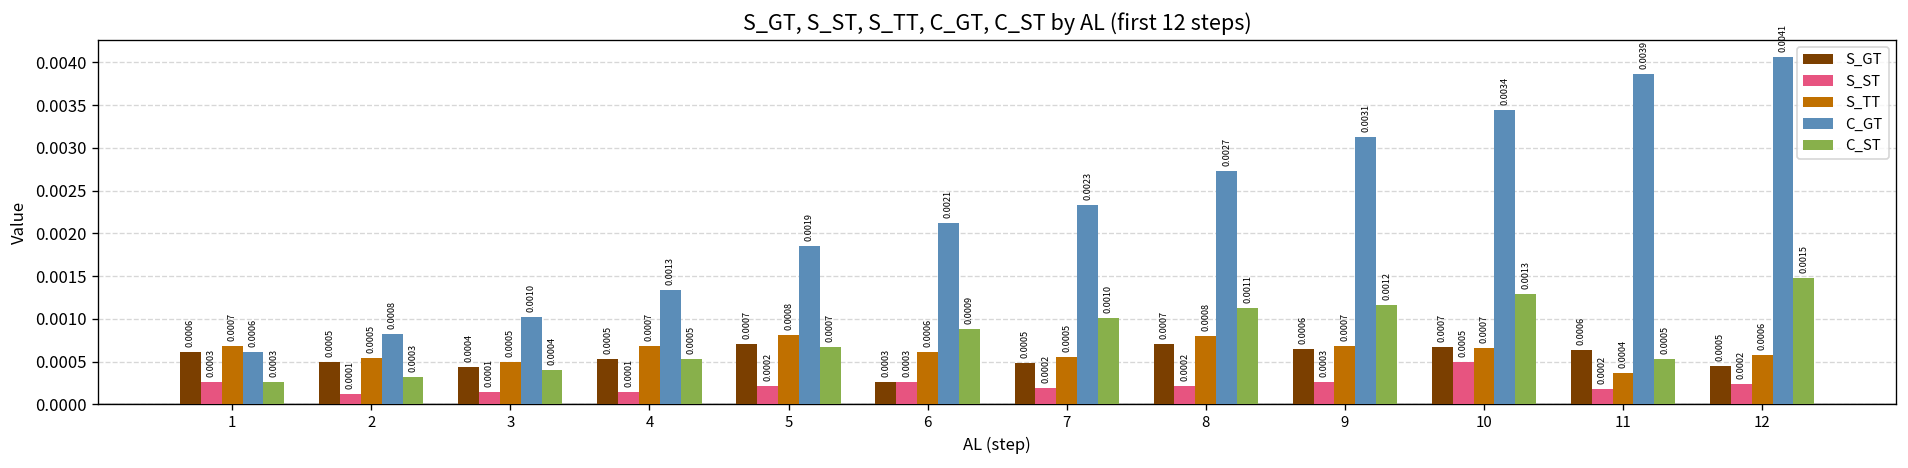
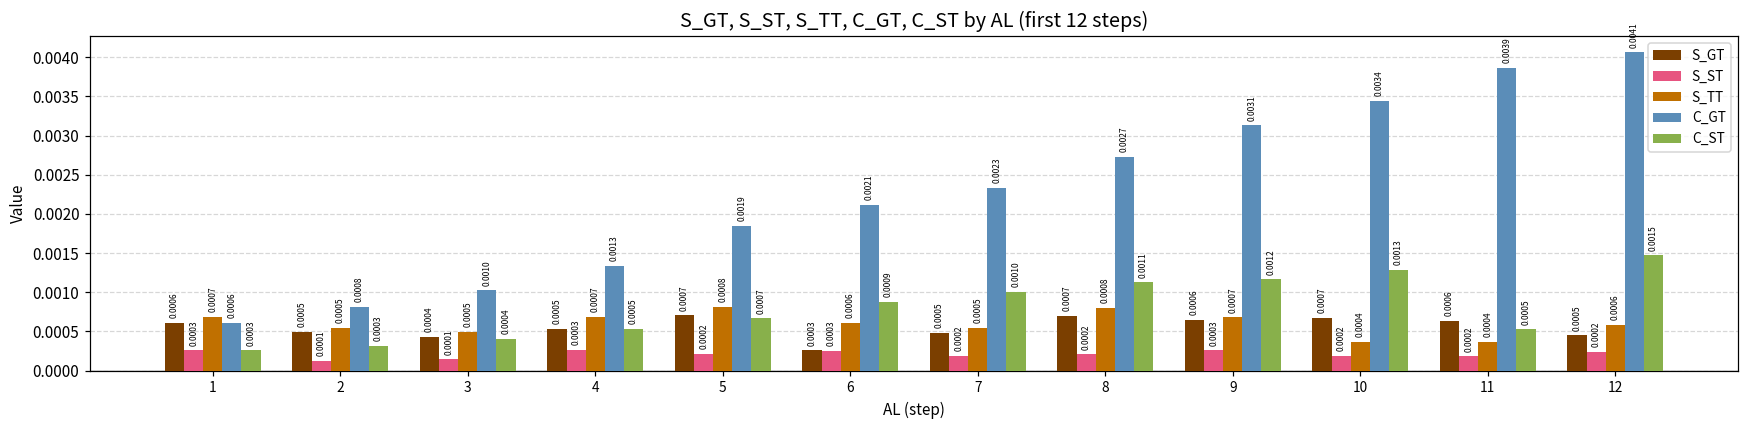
  {
    "S_GT": {
      "1": 0.0006,
      "2": 0.0005,
      "3": 0.0004,
      "4": 0.0005,
      "5": 0.0007,
      "6": 0.0003,
      "7": 0.0005,
      "8": 0.0007,
      "9": 0.0006,
      "10": 0.0007,
      "11": 0.0006,
      "12": 0.0005
    },
    "S_ST": {
      "1": 0.0003,
      "2": 0.0001,
      "3": 0.0001,
-     "4": 0.0001,
+     "4": 0.0003,
      "5": 0.0002,
      "6": 0.0003,
      "7": 0.0002,
      "8": 0.0002,
      "9": 0.0003,
-     "10": 0.0005,
+     "10": 0.0002,
      "11": 0.0002,
      "12": 0.0002
    },
    "S_TT": {
      "1": 0.0007,
      "2": 0.0005,
      "3": 0.0005,
      "4": 0.0007,
      "5": 0.0008,
      "6": 0.0006,
      "7": 0.0005,
      "8": 0.0008,
      "9": 0.0007,
-     "10": 0.0007,
+     "10": 0.0004,
      "11": 0.0004,
      "12": 0.0006
    },
    "C_GT": {
      "1": 0.0006,
      "2": 0.0008,
      "3": 0.0010,
      "4": 0.0013,
      "5": 0.0019,
      "6": 0.0021,
      "7": 0.0023,
      "8": 0.0027,
      "9": 0.0031,
      "10": 0.0034,
      "11": 0.0039,
      "12": 0.0041
    },
    "C_ST": {
      "1": 0.0003,
      "2": 0.0003,
      "3": 0.0004,
      "4": 0.0005,
      "5": 0.0007,
      "6": 0.0009,
      "7": 0.0010,
      "8": 0.0011,
      "9": 0.0012,
      "10": 0.0013,
      "11": 0.0005,
      "12": 0.0015
    }
  }
